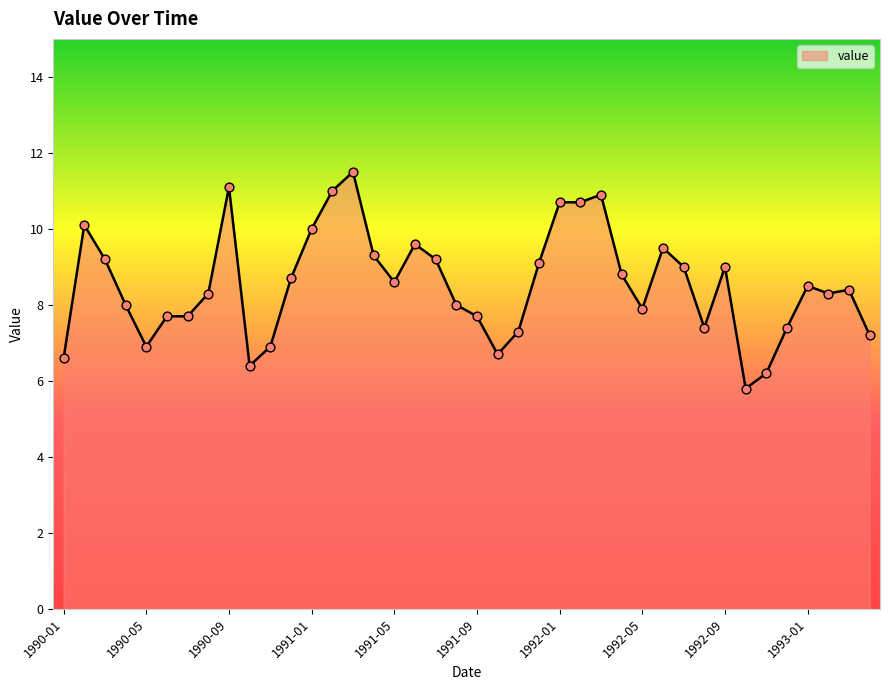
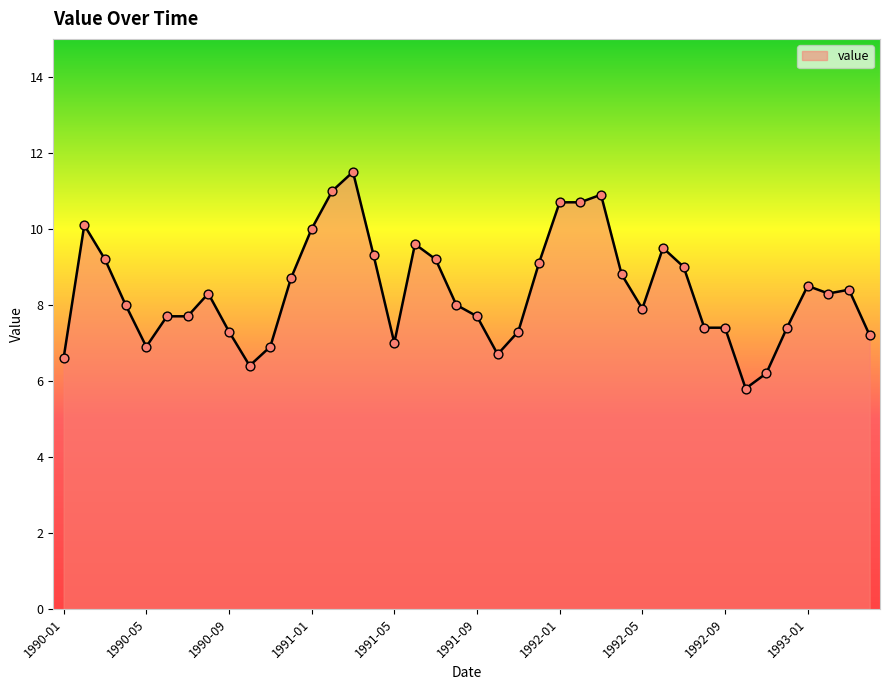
  {
    "1990-01": 6.6,
    "1990-05": 6.9,
-   "1990-09": 11.1,
+   "1990-09": 7.3,
    "1991-01": 10.0,
-   "1991-05": 8.6,
+   "1991-05": 7.0,
    "1991-09": 7.7,
    "1992-01": 10.7,
    "1992-05": 7.9,
-   "1992-09": 9.0,
+   "1992-09": 7.4,
    "1993-01": 8.5
  }
